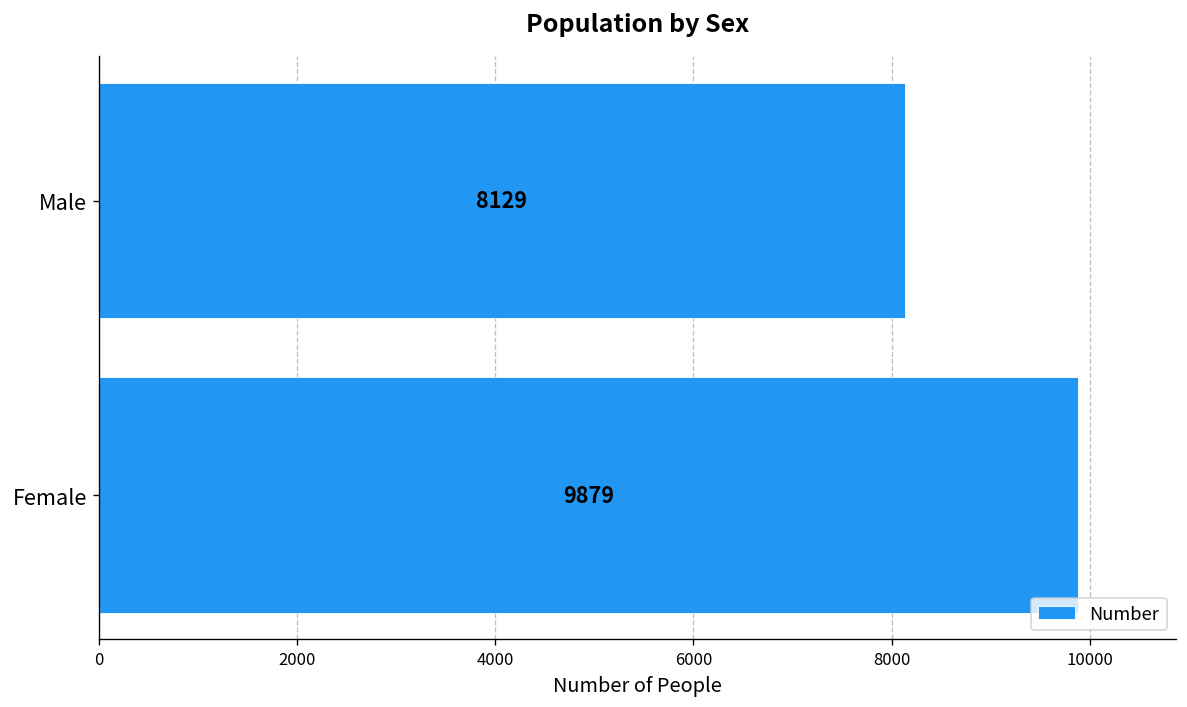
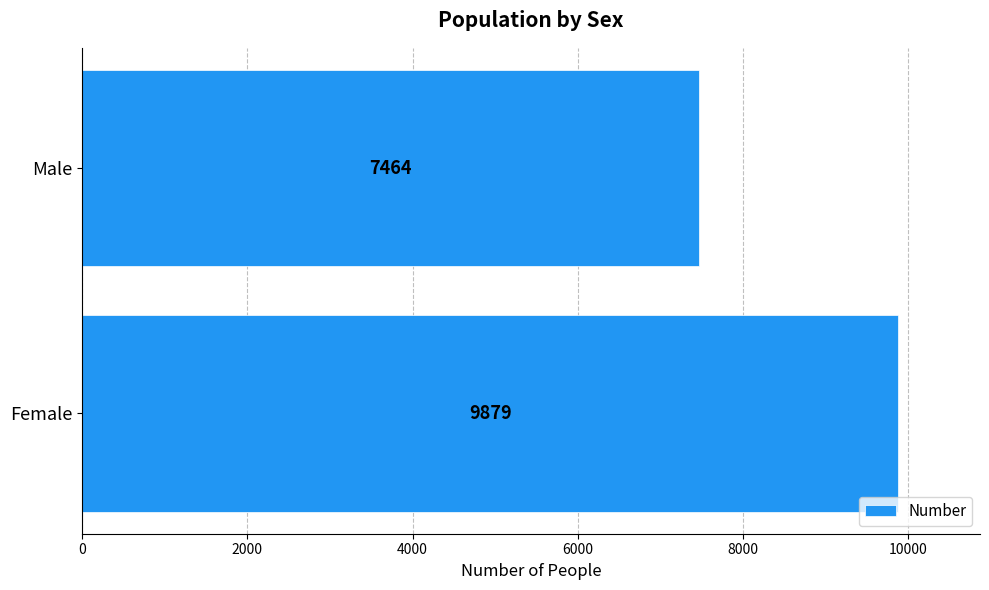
  {
-   "Male": 8129,
+   "Male": 7464,
    "Female": 9879
  }
